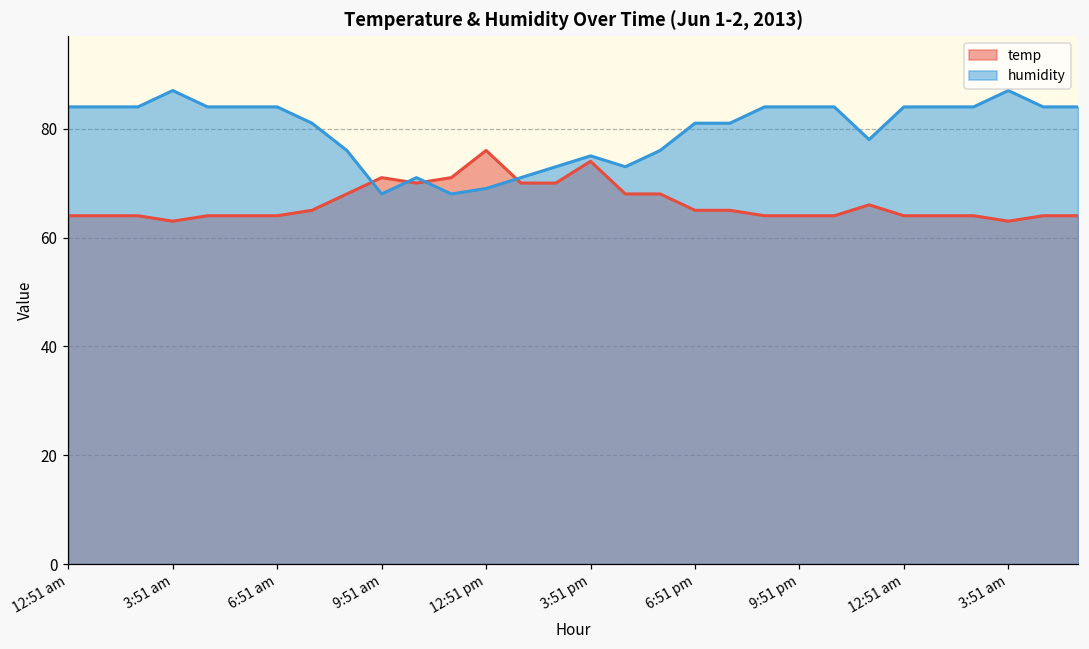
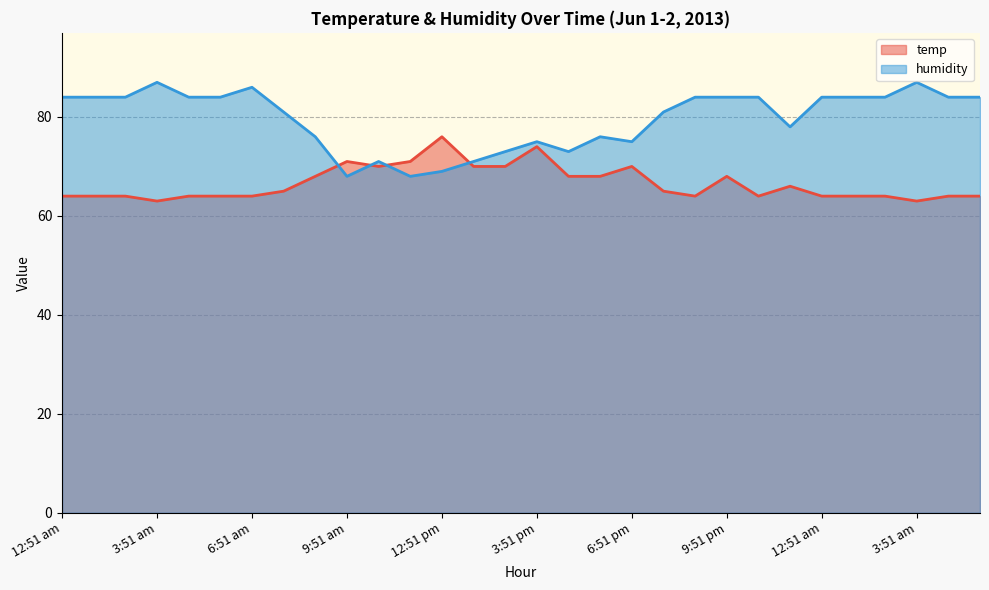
  {
    "temp": {
      "6:51 am": 64,
      "9:51 am": 71,
      "12:51 pm": 76,
      "3:51 pm": 74,
-     "6:51 pm": 65,
-     "9:51 pm": 64
+     "6:51 pm": 70,
+     "9:51 pm": 68
    },
    "humidity": {
-     "6:51 am": 84,
+     "6:51 am": 86,
      "9:51 am": 68,
      "12:51 pm": 69,
      "3:51 pm": 75,
-     "6:51 pm": 81,
+     "6:51 pm": 75,
      "9:51 pm": 84
    }
  }
